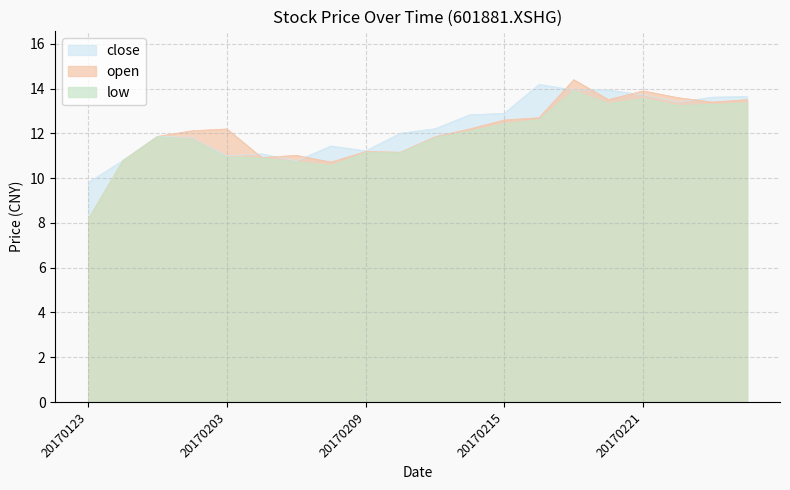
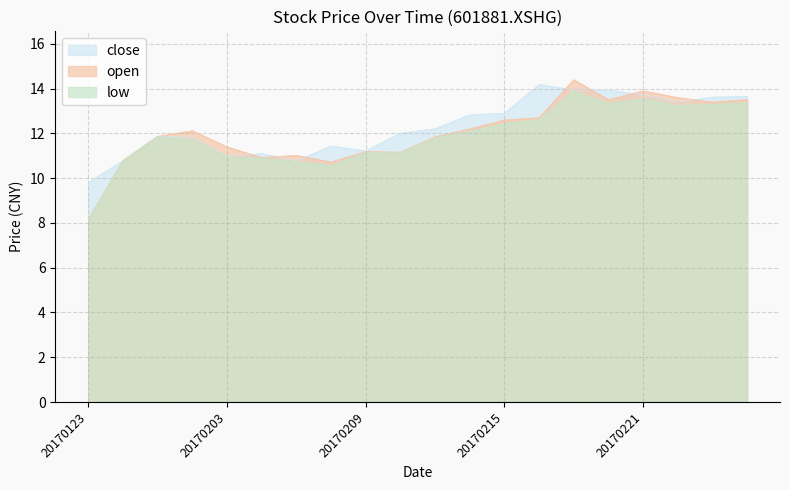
  {
    "open": {
-     "20170203": 12.2,
+     "20170203": 11.4,
      "20170215": 12.6,
      "20170221": 13.9
    }
  }
